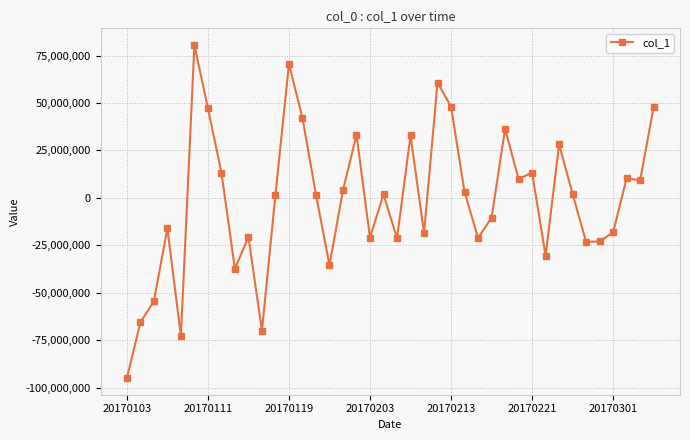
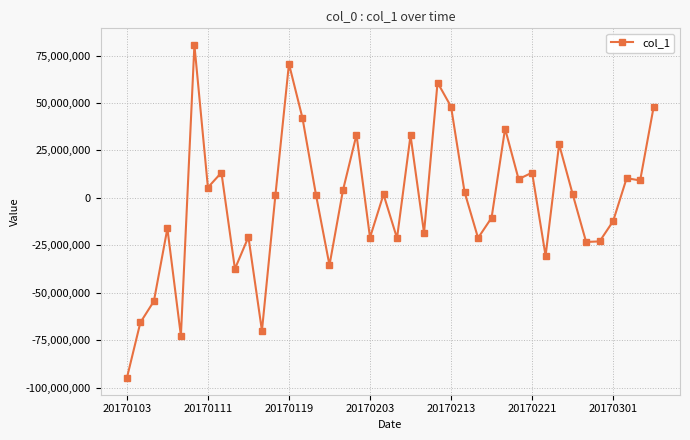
  {
    "20170103": "-95,000,000",
-   "20170111": "47,000,000",
+   "20170111": "5,000,000",
    "20170119": "71,000,000",
    "20170203": "-21,000,000",
    "20170213": "48,000,000",
    "20170221": "13,000,000",
-   "20170301": "-18,000,000"
+   "20170301": "-12,000,000"
  }
